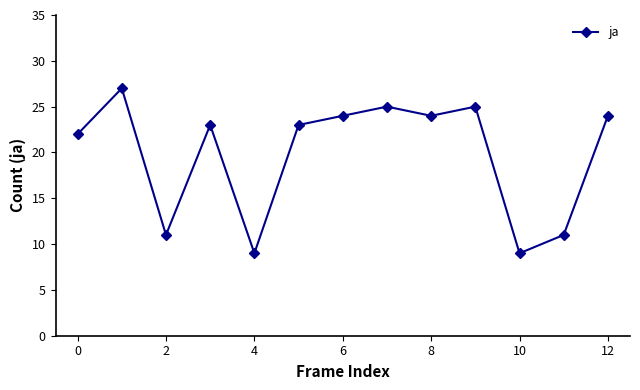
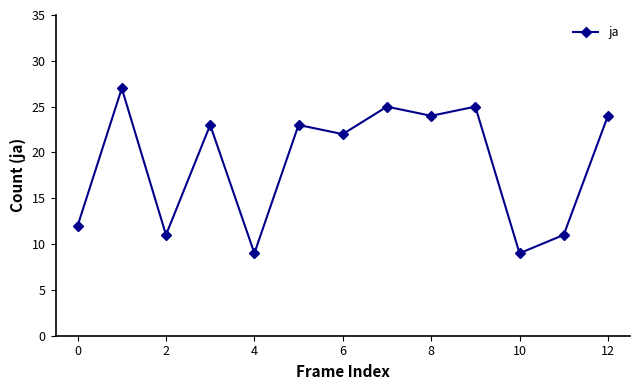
  {
-   "0": 22,
+   "0": 12,
    "2": 11,
    "4": 9,
-   "6": 24,
+   "6": 22,
    "8": 24,
    "10": 9,
    "12": 24
  }
